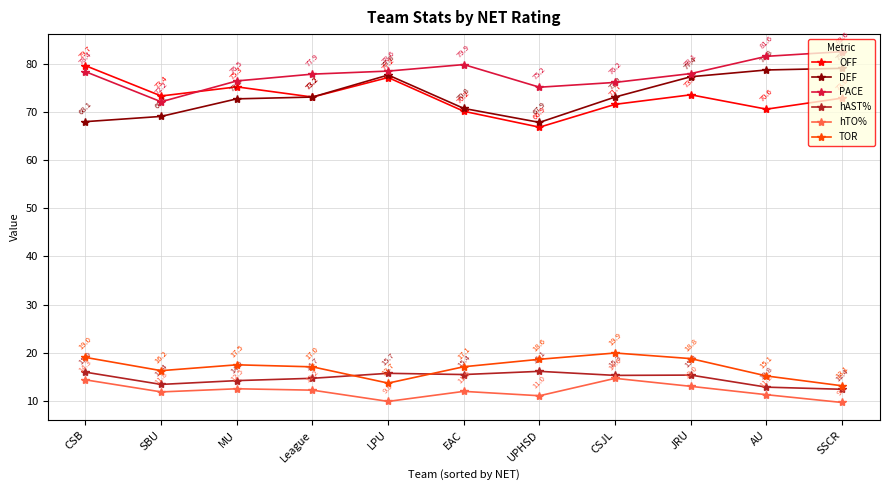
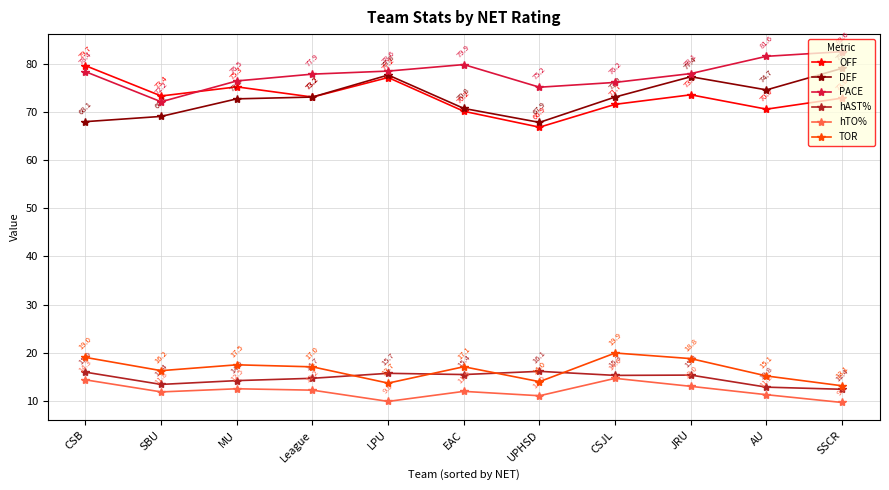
  {
    "DEF": {
      "CSB": 68.1,
-     "AU": 78.8
+     "AU": 74.7
    },
    "TOR": {
      "CSB": 19.0,
      "SBU": 16.2,
      "MU": 17.5,
-     "UPHSD": 18.6,
+     "UPHSD": 14.0,
      "CSJL": 19.9,
      "JRU": 18.8
    }
  }
